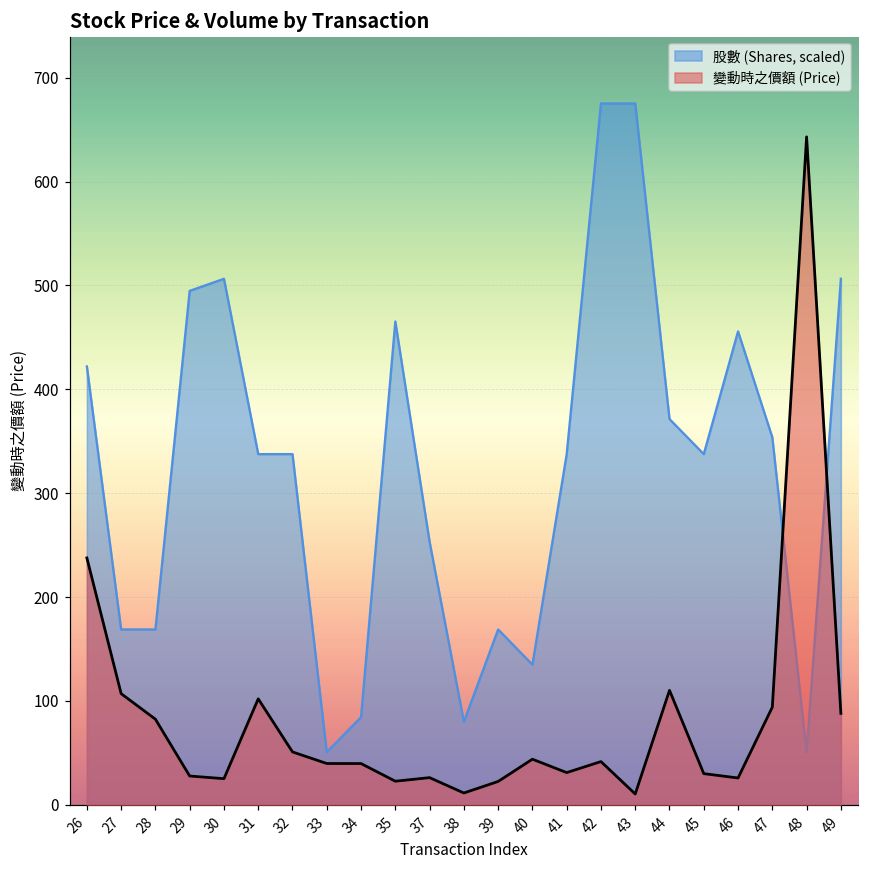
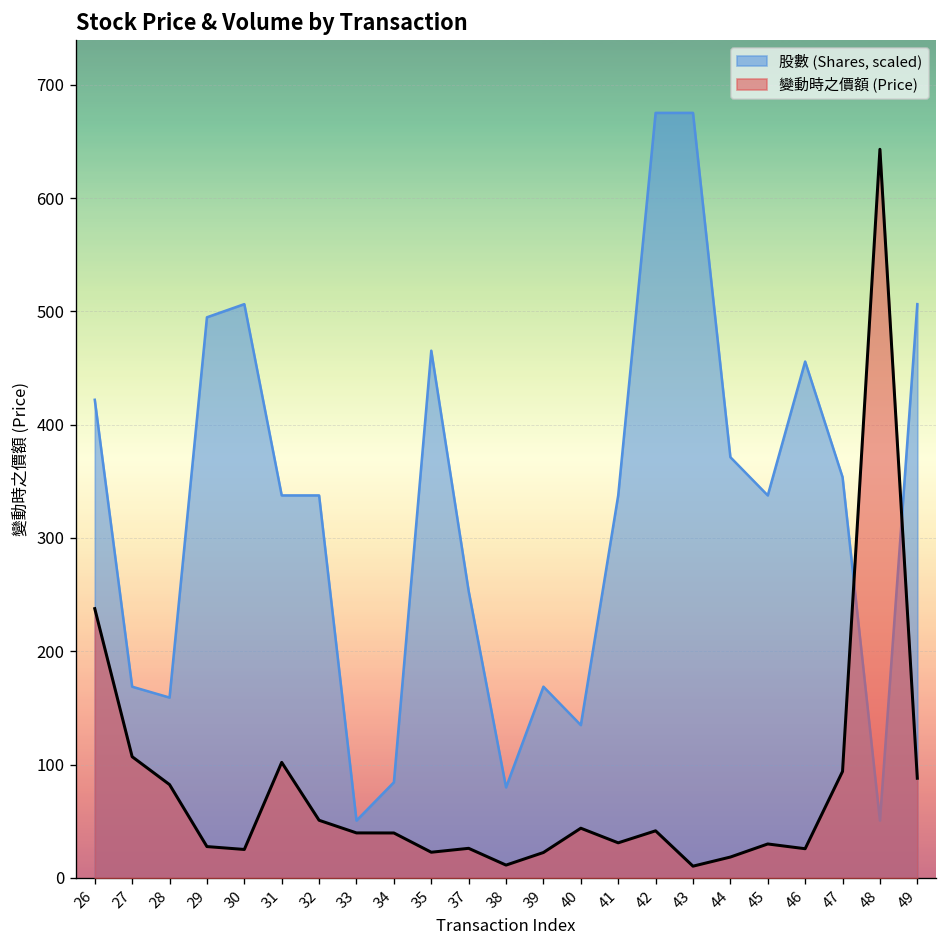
  {
    "股數 (Shares, scaled)": {
      "26": 420,
      "27": 170,
-     "28": 170,
+     "28": 160,
      "29": 490,
      "30": 510,
      "31": 340,
      "32": 340,
      "33": 50,
      "34": 80,
      "35": 470,
      "37": 250,
      "38": 80,
      "39": 170,
      "40": 130,
      "41": 340,
      "42": 680,
      "43": 680,
      "44": 370,
      "45": 340,
      "46": 460,
      "47": 350,
      "48": 50,
      "49": 510
    },
    "變動時之價額 (Price)": {
      "26": 240,
      "27": 110,
      "28": 80,
      "29": 30,
      "30": 30,
      "31": 100,
      "32": 50,
      "33": 40,
      "34": 40,
      "35": 20,
      "37": 30,
      "38": 10,
      "39": 20,
      "40": 40,
      "41": 30,
      "42": 40,
      "43": 10,
-     "44": 110,
+     "44": 20,
      "45": 30,
      "46": 30,
      "47": 90,
      "48": 640,
      "49": 90
    }
  }
